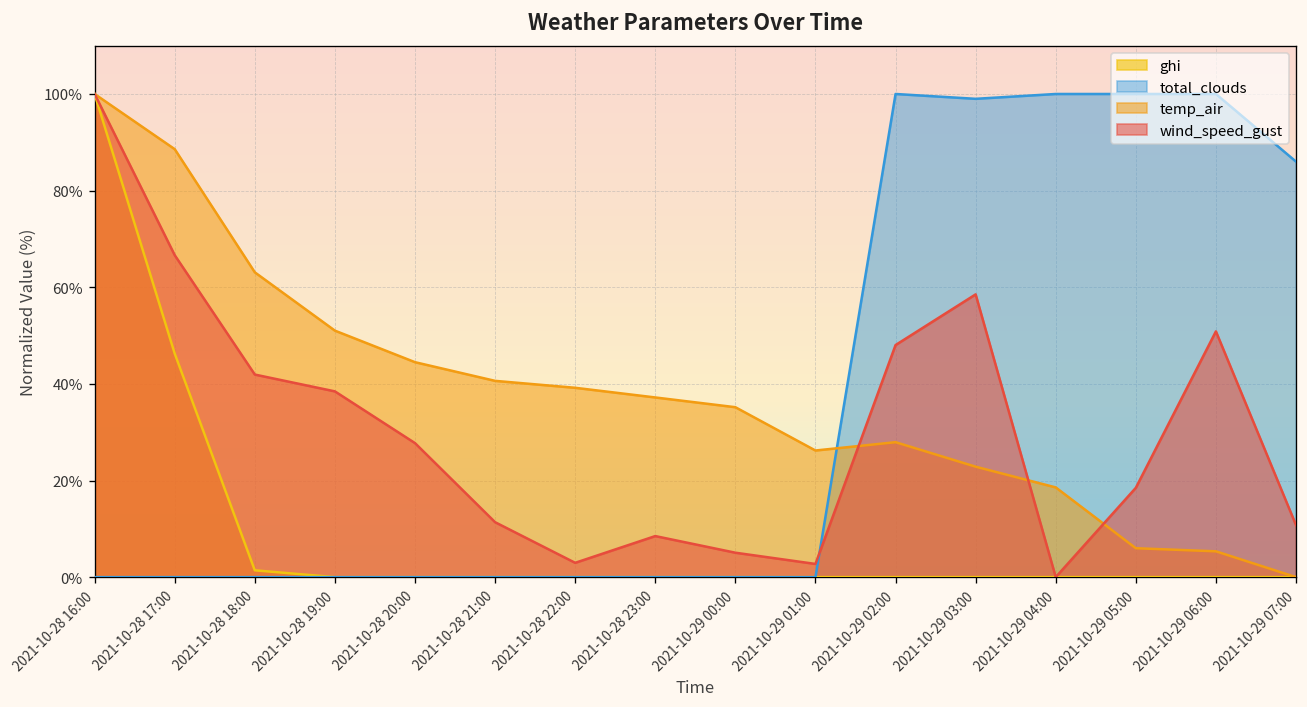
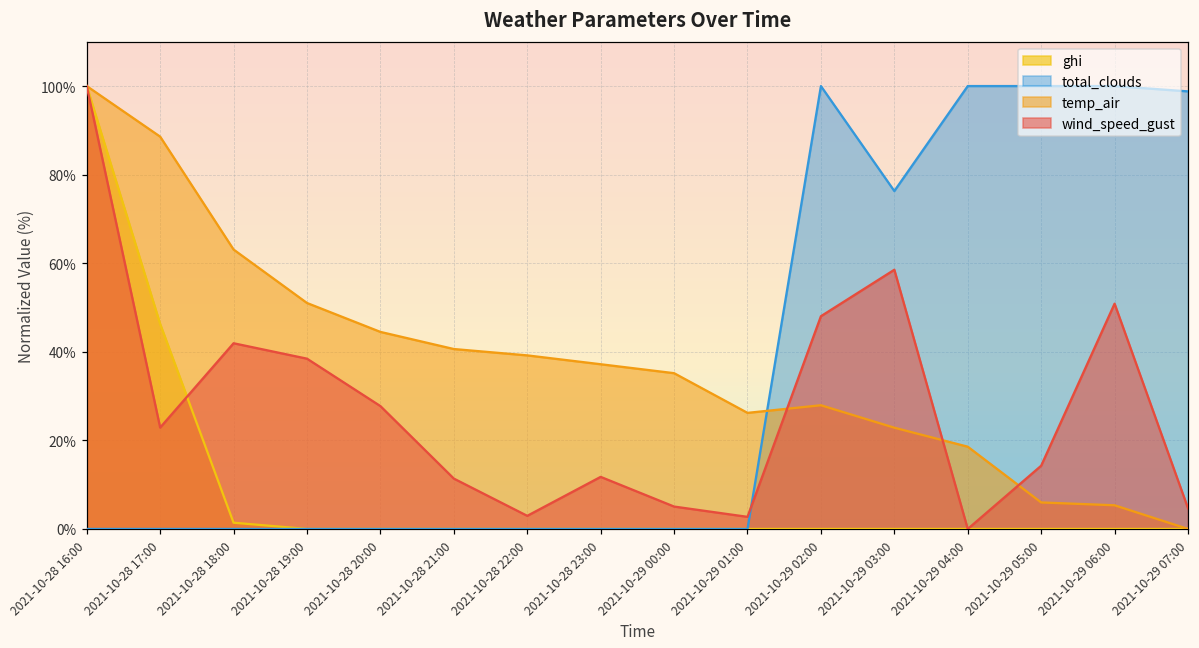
  {
    "total_clouds": {
      "2021-10-28 16:00": "0%",
      "2021-10-28 17:00": "0%",
      "2021-10-28 18:00": "0%",
      "2021-10-29 02:00": "100%",
-     "2021-10-29 03:00": "99%",
+     "2021-10-29 03:00": "76%",
      "2021-10-29 04:00": "100%",
-     "2021-10-29 07:00": "86%"
+     "2021-10-29 07:00": "99%"
    },
    "wind_speed_gust": {
-     "2021-10-28 17:00": "67%",
+     "2021-10-28 17:00": "23%",
      "2021-10-28 18:00": "42%",
      "2021-10-28 19:00": "38%",
      "2021-10-28 20:00": "28%",
      "2021-10-28 21:00": "11%",
      "2021-10-28 22:00": "3%",
-     "2021-10-28 23:00": "8%",
+     "2021-10-28 23:00": "12%",
      "2021-10-29 00:00": "5%",
      "2021-10-29 01:00": "3%",
      "2021-10-29 02:00": "48%",
      "2021-10-29 03:00": "59%",
-     "2021-10-29 05:00": "18%",
+     "2021-10-29 05:00": "14%",
      "2021-10-29 06:00": "51%",
-     "2021-10-29 07:00": "11%"
+     "2021-10-29 07:00": "5%"
    }
  }
